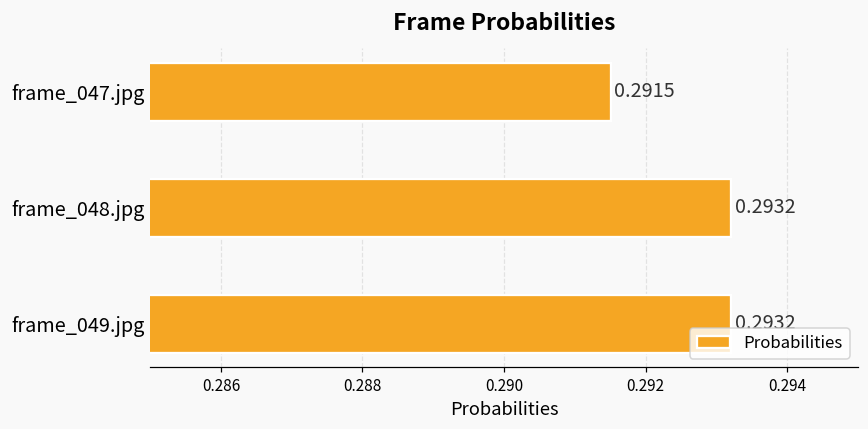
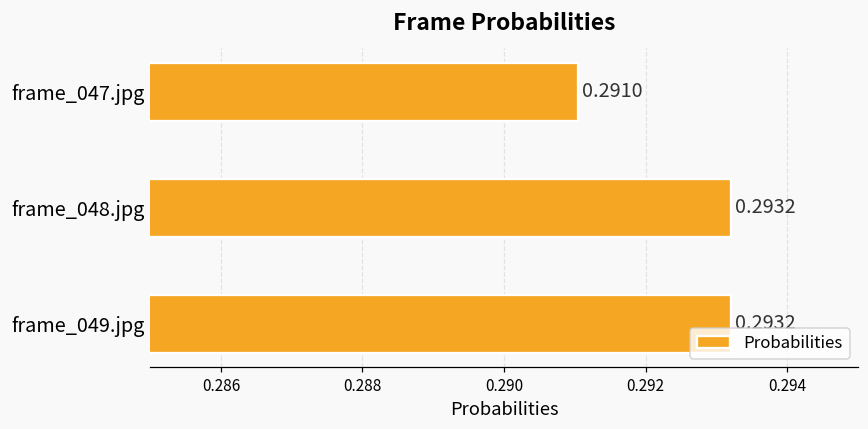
  {
-   "frame_047.jpg": 0.2915,
+   "frame_047.jpg": 0.2910,
    "frame_048.jpg": 0.2932
  }
